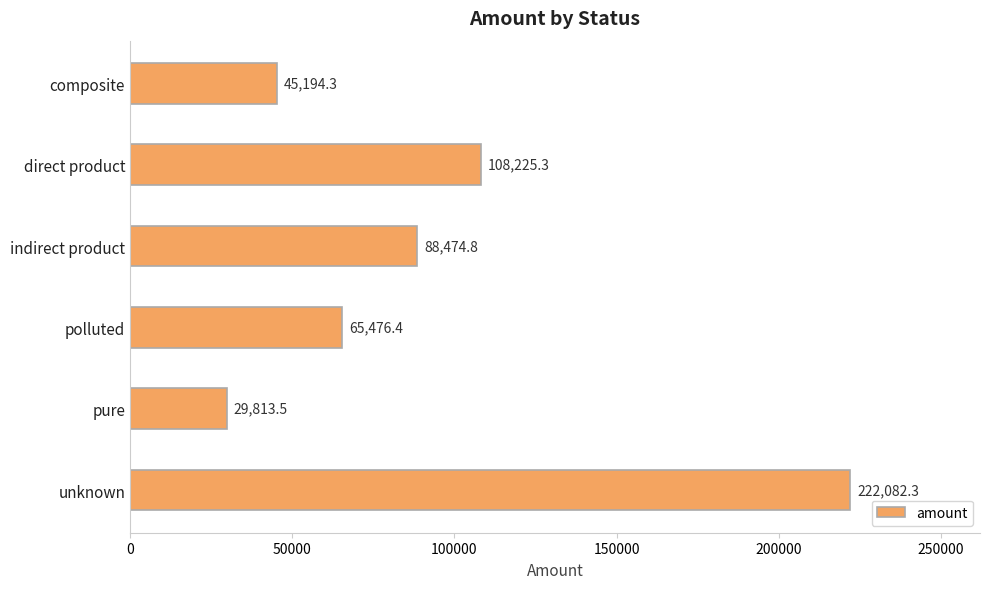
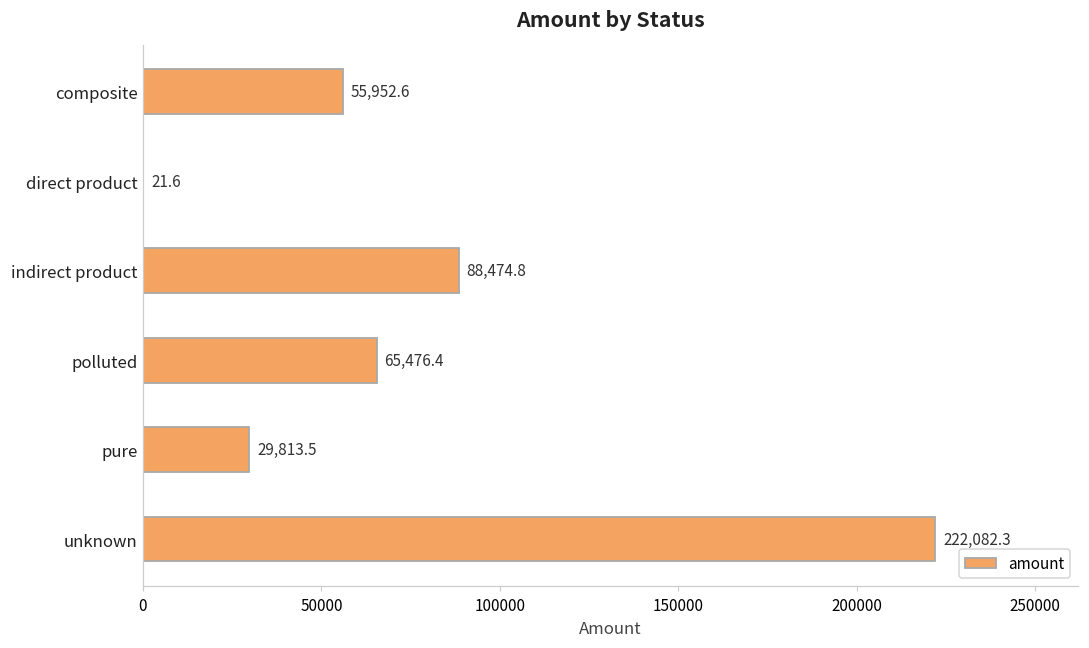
  {
-   "composite": "45,194.3",
-   "direct product": "108,225.3",
+   "composite": "55,952.6",
+   "direct product": "21.6",
    "indirect product": "88,474.8",
    "polluted": "65,476.4",
    "pure": "29,813.5",
    "unknown": "222,082.3"
  }
